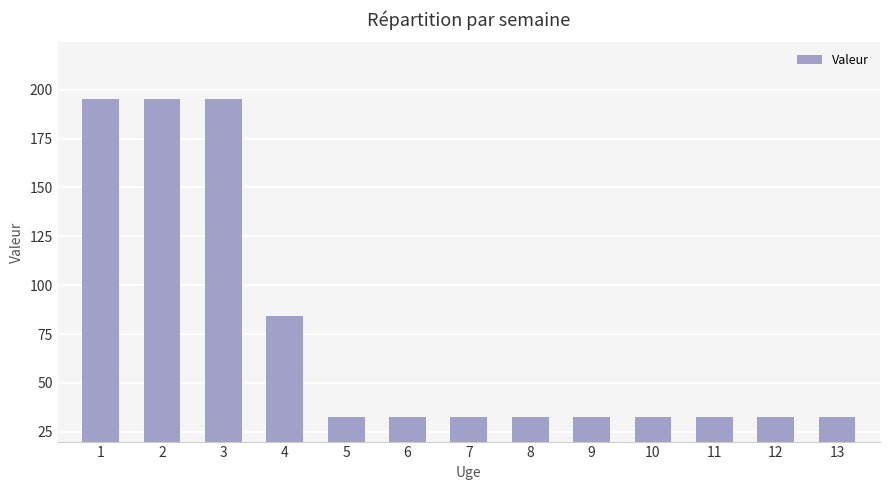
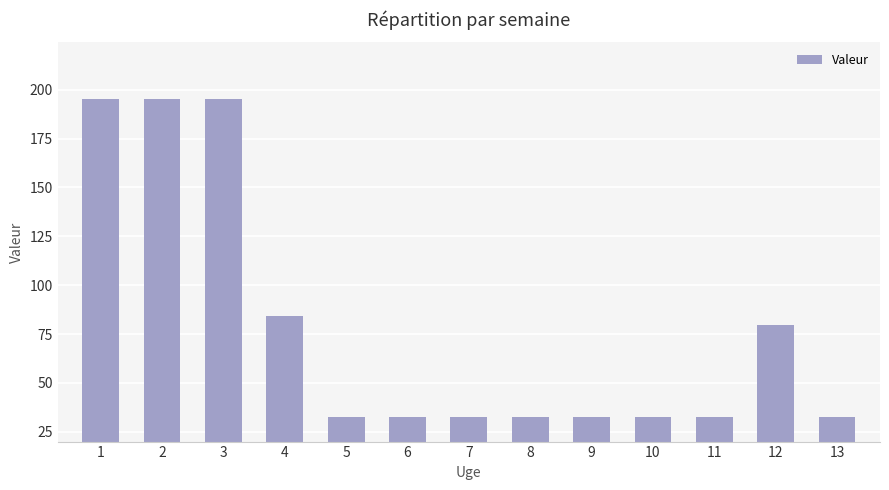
  {
    "1": 195,
    "2": 195,
    "3": 195,
    "4": 84,
    "5": 33,
    "6": 33,
    "7": 33,
    "8": 33,
    "9": 33,
    "10": 33,
    "11": 33,
-   "12": 33,
+   "12": 79,
    "13": 33
  }
